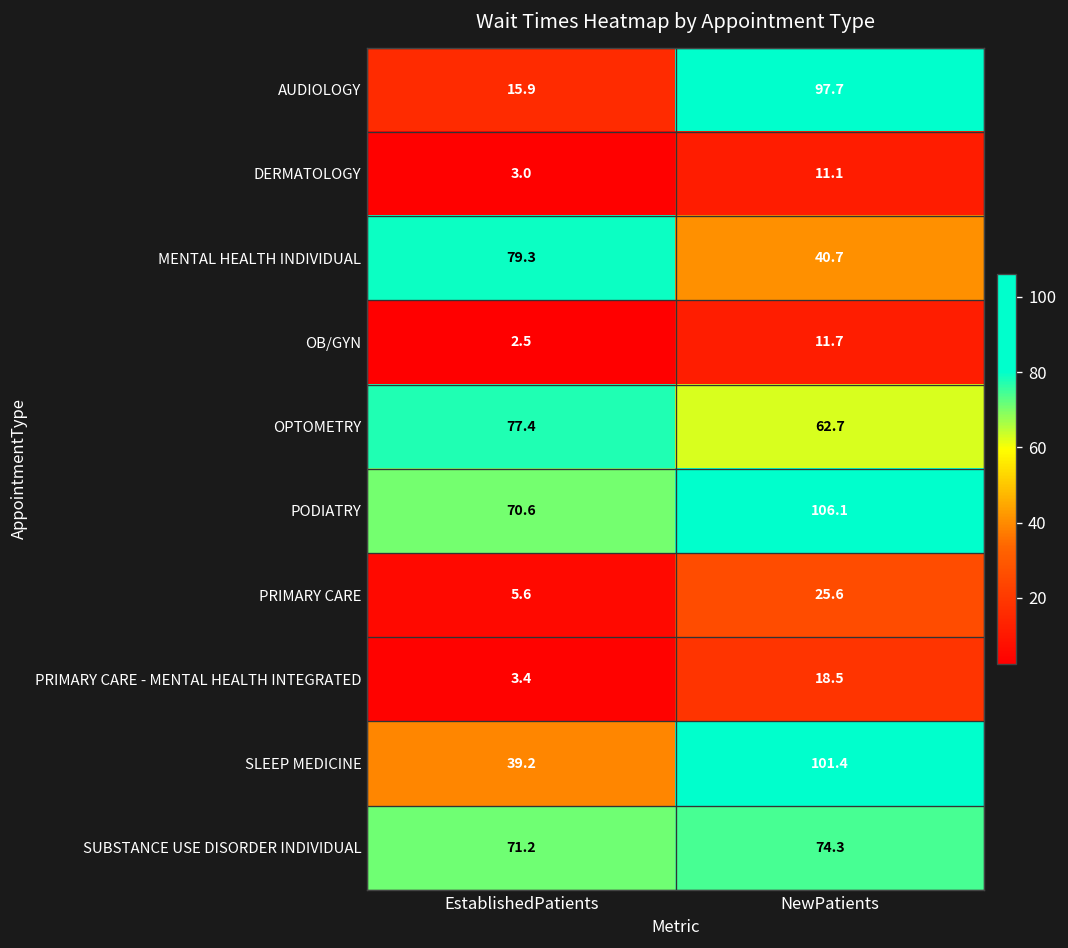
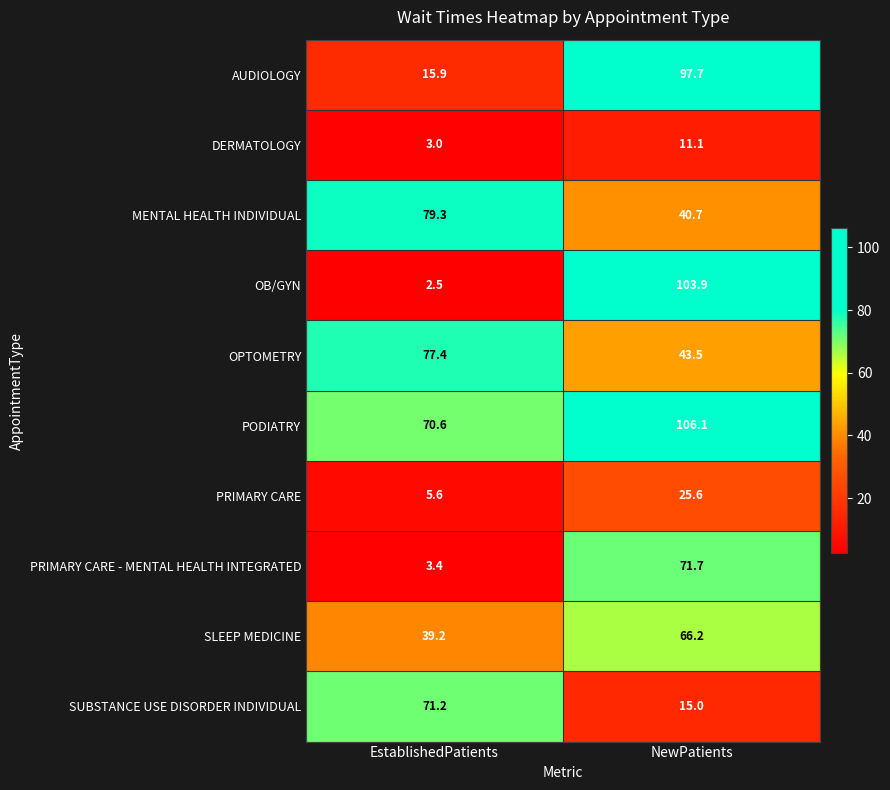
  {
    "AUDIOLOGY": {
      "EstablishedPatients": 15.9,
      "NewPatients": 97.7
    },
    "DERMATOLOGY": {
      "EstablishedPatients": 3.0,
      "NewPatients": 11.1
    },
    "MENTAL HEALTH INDIVIDUAL": {
      "EstablishedPatients": 79.3,
      "NewPatients": 40.7
    },
    "OB/GYN": {
      "EstablishedPatients": 2.5,
-     "NewPatients": 11.7
+     "NewPatients": 103.9
    },
    "OPTOMETRY": {
      "EstablishedPatients": 77.4,
-     "NewPatients": 62.7
+     "NewPatients": 43.5
    },
    "PODIATRY": {
      "EstablishedPatients": 70.6,
      "NewPatients": 106.1
    },
    "PRIMARY CARE": {
      "EstablishedPatients": 5.6,
      "NewPatients": 25.6
    },
    "PRIMARY CARE - MENTAL HEALTH INTEGRATED": {
      "EstablishedPatients": 3.4,
-     "NewPatients": 18.5
+     "NewPatients": 71.7
    },
    "SLEEP MEDICINE": {
      "EstablishedPatients": 39.2,
-     "NewPatients": 101.4
+     "NewPatients": 66.2
    },
    "SUBSTANCE USE DISORDER INDIVIDUAL": {
      "EstablishedPatients": 71.2,
-     "NewPatients": 74.3
+     "NewPatients": 15.0
    }
  }
